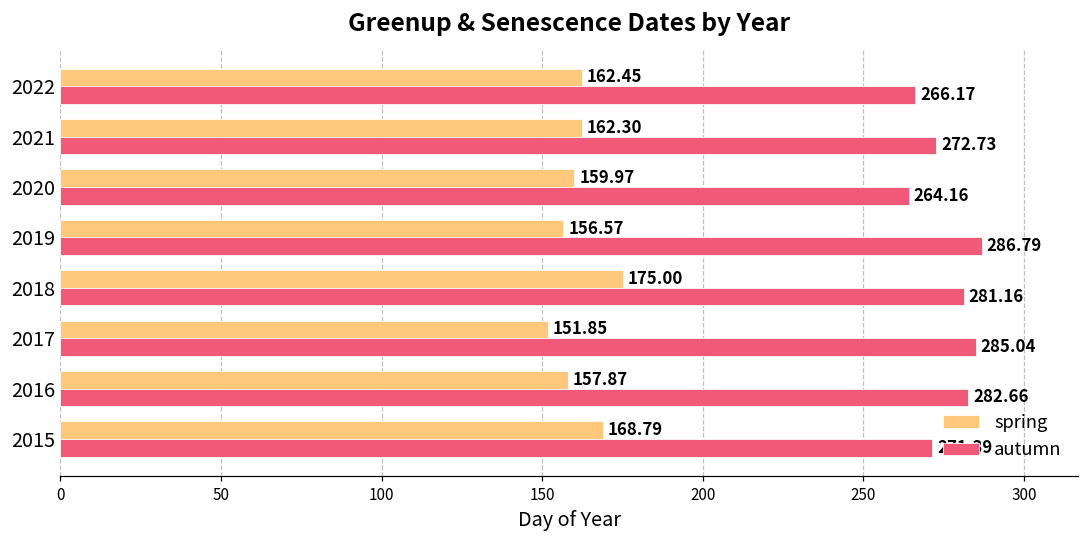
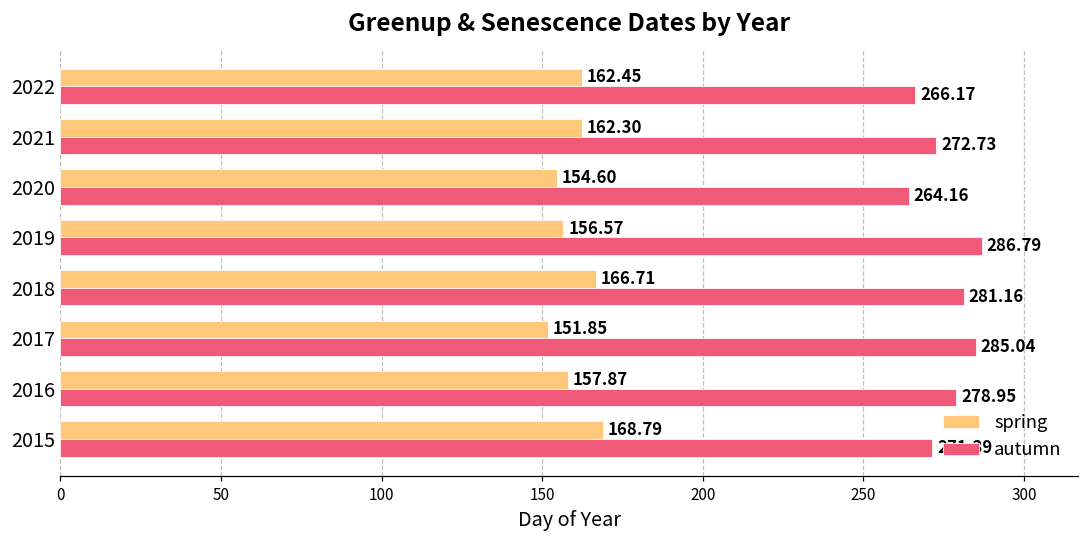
  {
    "spring": {
      "2022": 162.45,
      "2021": 162.30,
-     "2020": 159.97,
+     "2020": 154.60,
      "2019": 156.57,
-     "2018": 175.00,
+     "2018": 166.71,
      "2017": 151.85,
      "2016": 157.87,
      "2015": 168.79
    },
    "autumn": {
      "2022": 266.17,
      "2021": 272.73,
      "2020": 264.16,
      "2019": 286.79,
      "2018": 281.16,
      "2017": 285.04,
-     "2016": 282.66,
+     "2016": 278.95,
      "2015": 271.39
    }
  }
